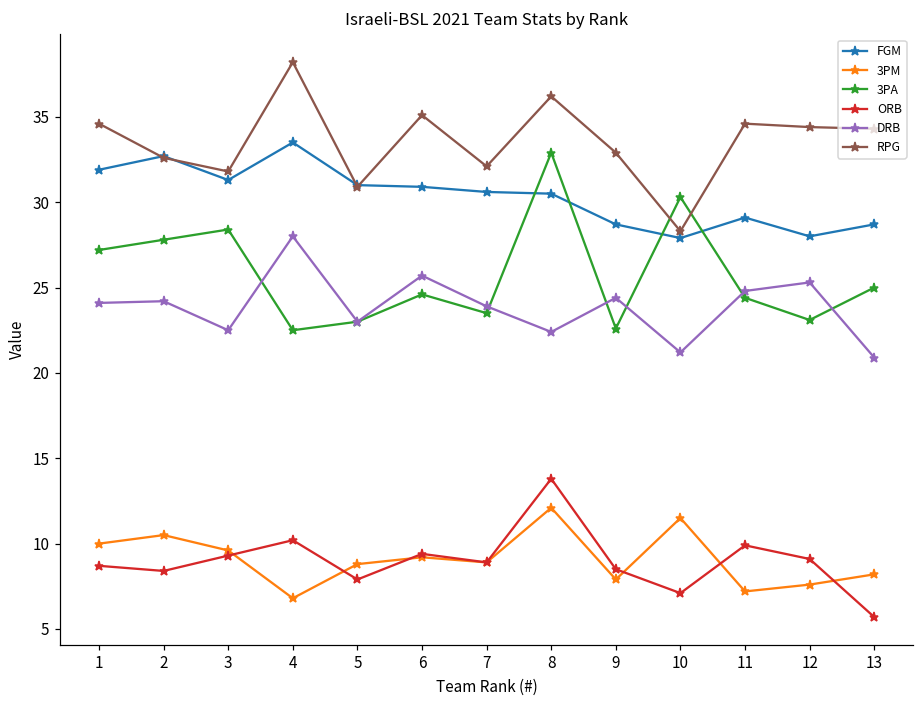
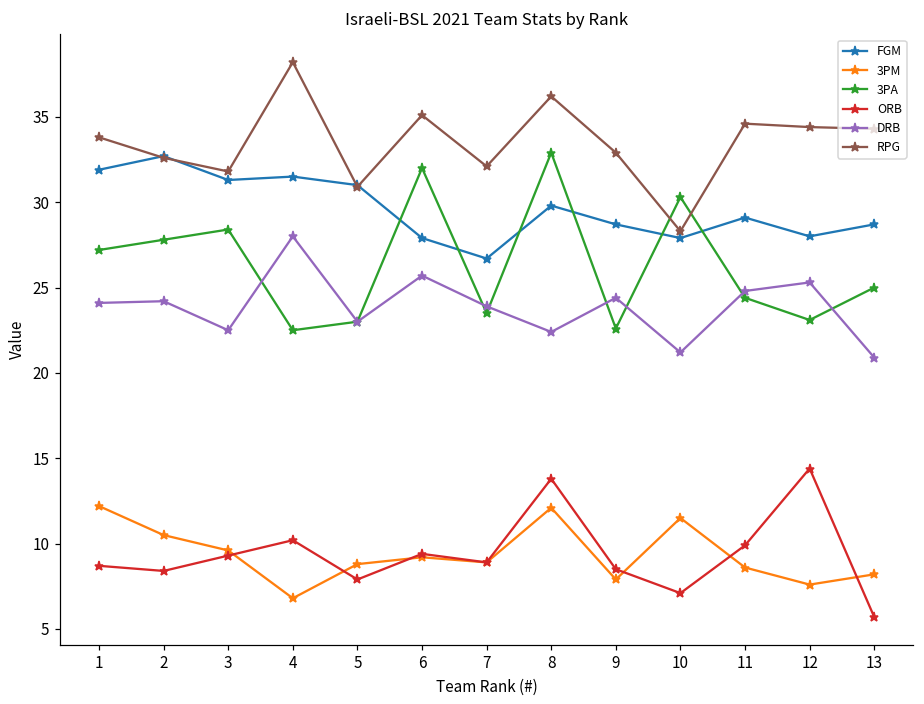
  {
    "FGM": {
      "1": 31.9,
      "3": 31.3,
-     "4": 33.5,
-     "6": 30.9,
-     "7": 30.6,
-     "8": 30.5,
+     "4": 31.5,
+     "6": 27.9,
+     "7": 26.7,
+     "8": 29.8,
      "9": 28.7,
      "10": 27.9,
      "11": 29.1,
      "12": 28.0,
      "13": 28.7
    },
    "3PM": {
-     "1": 10.0,
+     "1": 12.2,
      "2": 10.5,
      "3": 9.6,
      "4": 6.8,
      "5": 8.8,
      "6": 9.2,
      "8": 12.1,
      "9": 7.9,
      "10": 11.5,
-     "11": 7.2,
+     "11": 8.6,
      "12": 7.6,
      "13": 8.2
    },
    "3PA": {
      "1": 27.2,
      "2": 27.8,
      "3": 28.4,
      "4": 22.5,
-     "6": 24.6,
+     "6": 32.0,
      "7": 23.5,
      "8": 32.9,
      "9": 22.6,
      "10": 30.3,
      "11": 24.4,
      "12": 23.1,
      "13": 25.0
    },
    "ORB": {
      "1": 8.7,
      "2": 8.4,
      "3": 9.3,
      "4": 10.2,
      "5": 7.9,
      "6": 9.4,
      "8": 13.8,
      "9": 8.5,
      "10": 7.1,
      "11": 9.9,
-     "12": 9.1,
+     "12": 14.4,
      "13": 5.7
    },
    "DRB": {
      "1": 24.1,
      "2": 24.2,
      "3": 22.5,
      "4": 28.0,
      "6": 25.7,
      "7": 23.9,
      "8": 22.4,
      "9": 24.4,
      "10": 21.2,
      "11": 24.8,
      "12": 25.3,
      "13": 20.9
    },
    "RPG": {
-     "1": 34.6,
+     "1": 33.8,
      "3": 31.8,
      "4": 38.2,
      "6": 35.1,
      "7": 32.1,
      "8": 36.2,
      "9": 32.9,
      "10": 28.3,
      "11": 34.6,
      "12": 34.4
    }
  }
